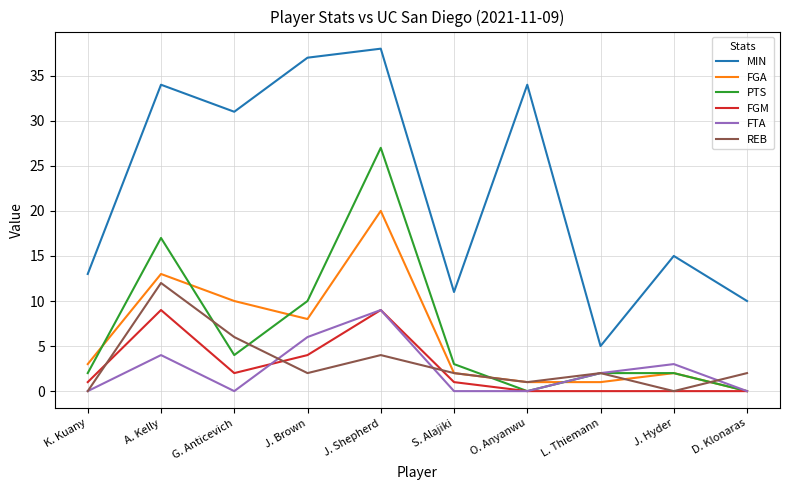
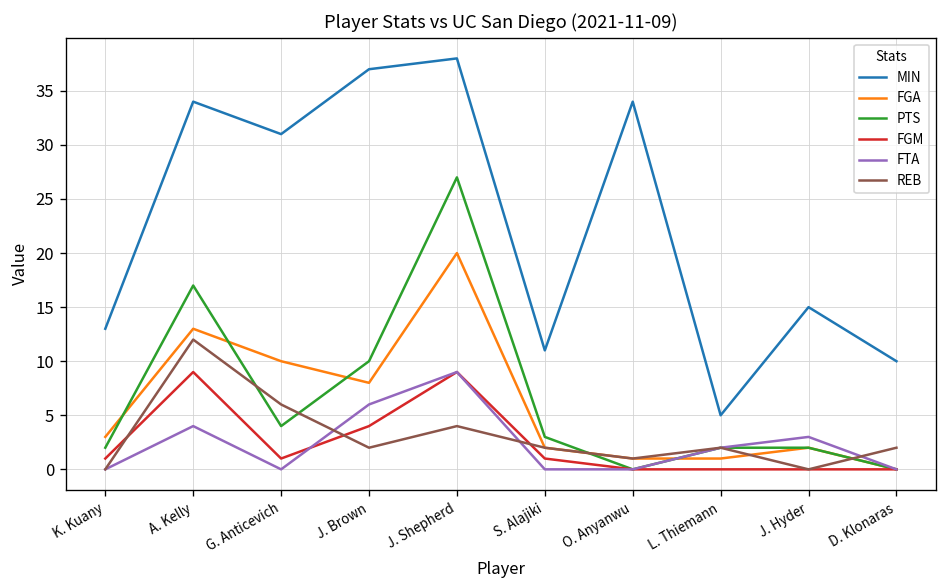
  {
    "MIN": {
      "K. Kuany": 13,
      "A. Kelly": 34,
      "G. Anticevich": 31,
      "J. Brown": 37,
      "J. Shepherd": 38,
      "S. Alajiki": 11,
      "O. Anyanwu": 34,
      "L. Thiemann": 5,
      "J. Hyder": 15,
      "D. Klonaras": 10
    },
    "FGA": {
      "K. Kuany": 3,
      "A. Kelly": 13,
      "G. Anticevich": 10,
      "J. Brown": 8,
      "J. Shepherd": 20,
      "L. Thiemann": 1
    },
    "PTS": {
      "K. Kuany": 2,
      "A. Kelly": 17,
      "G. Anticevich": 4,
      "J. Brown": 10,
      "J. Shepherd": 27,
      "S. Alajiki": 3
    },
    "FGM": {
      "K. Kuany": 1,
      "A. Kelly": 9,
-     "G. Anticevich": 2,
+     "G. Anticevich": 1,
      "J. Brown": 4,
      "S. Alajiki": 1,
      "L. Thiemann": 0
    },
    "FTA": {
      "A. Kelly": 4,
      "G. Anticevich": 0,
      "J. Brown": 6,
      "S. Alajiki": 0,
      "J. Hyder": 3
    },
    "REB": {
      "A. Kelly": 12,
      "G. Anticevich": 6,
      "J. Brown": 2,
      "J. Shepherd": 4,
      "D. Klonaras": 2
    }
  }
